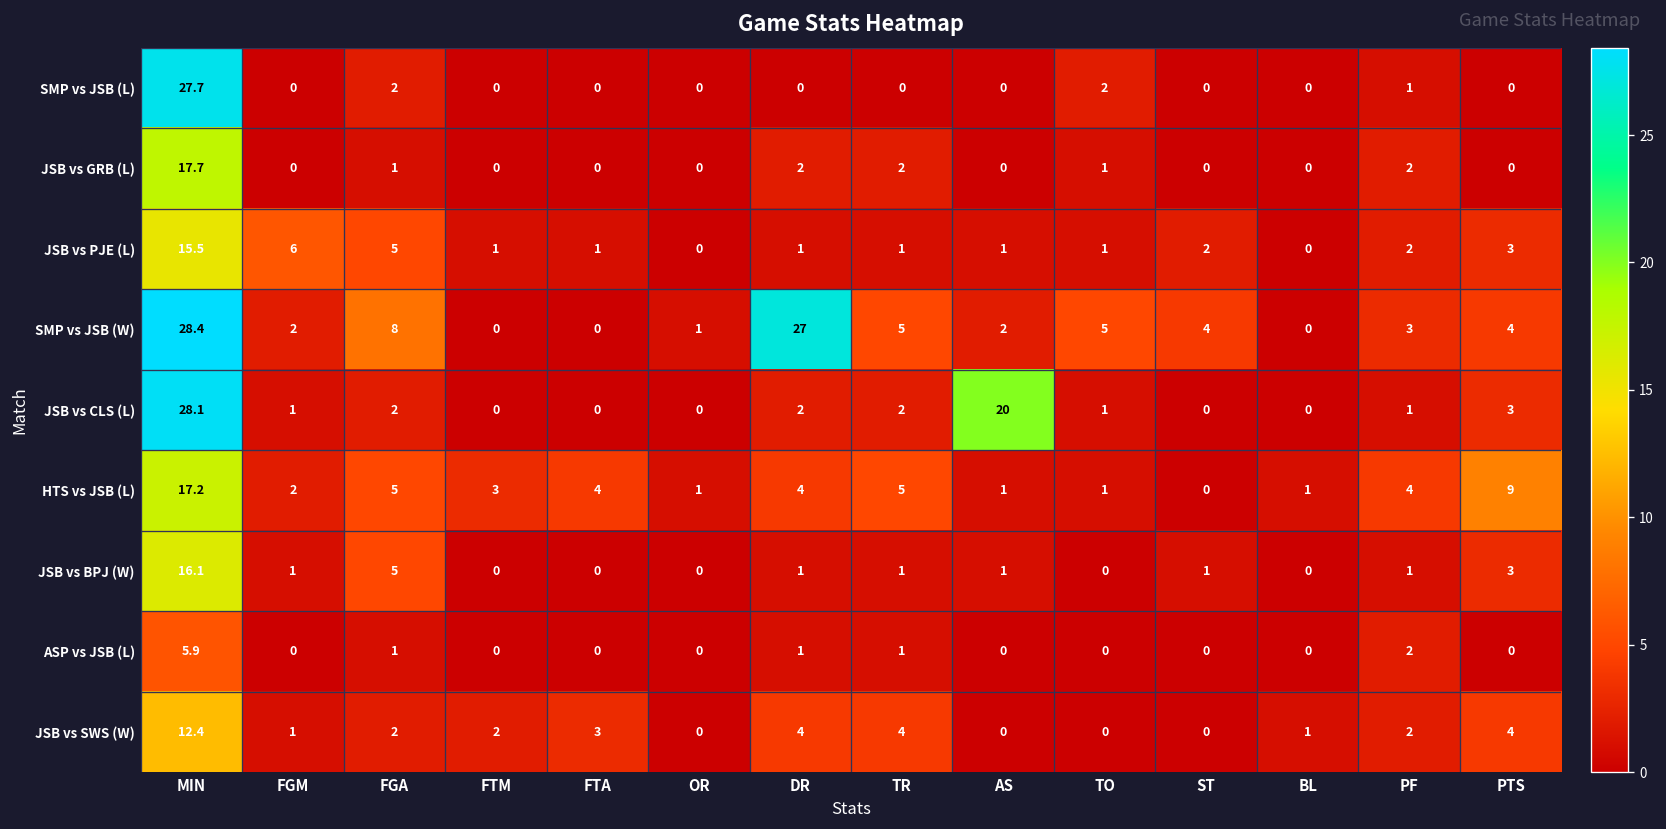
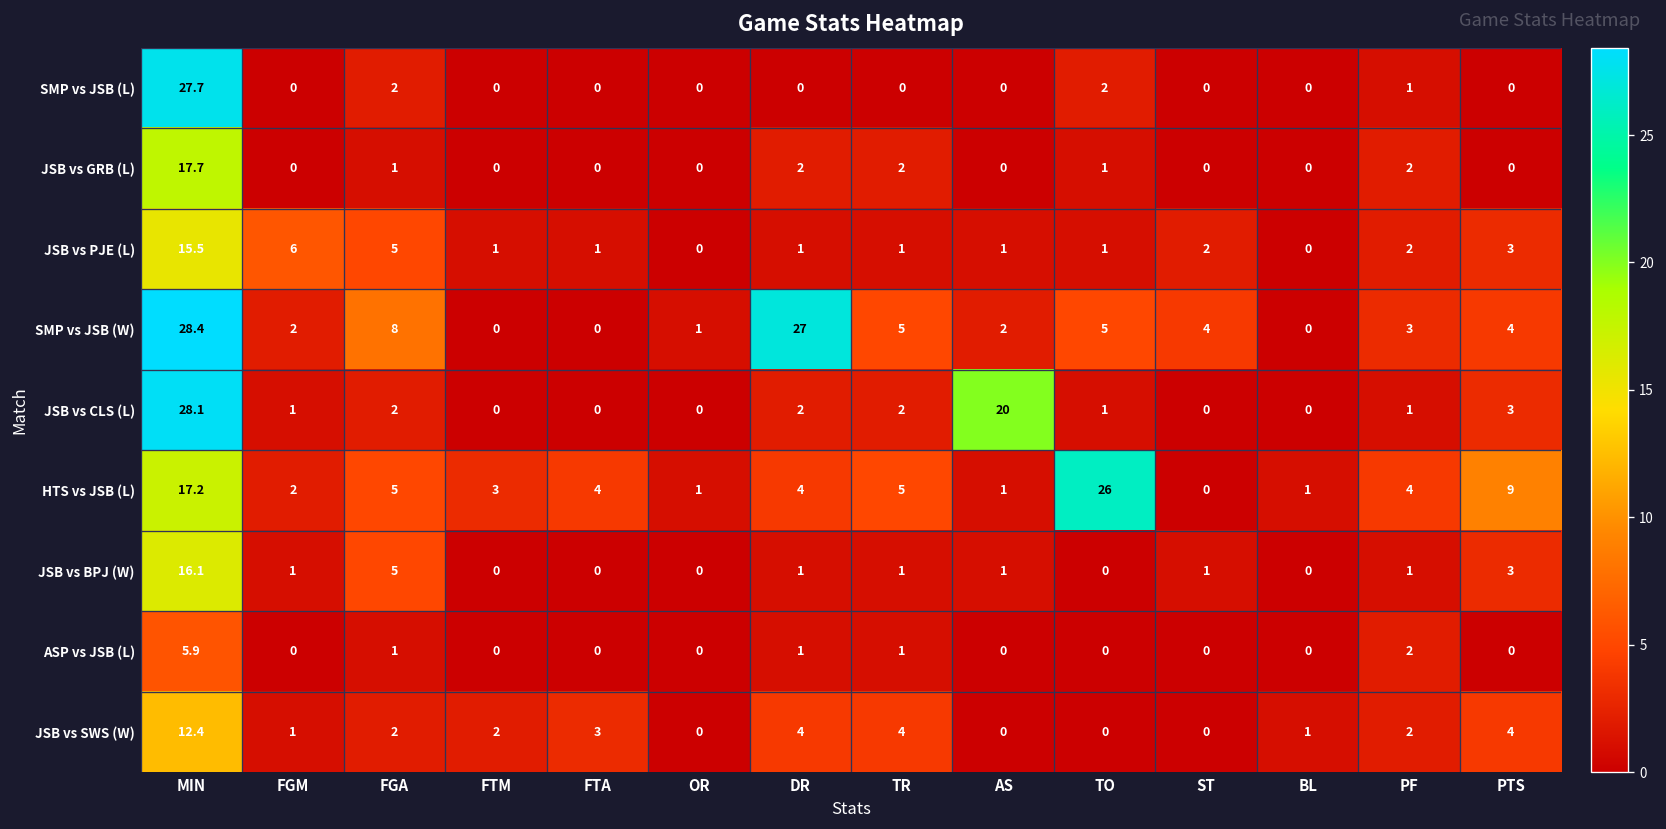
  {
    "SMP vs JSB (L)": {
      "MIN": 27.7,
      "FGM": 0,
      "FGA": 2,
      "FTM": 0,
      "FTA": 0,
      "OR": 0,
      "DR": 0,
      "TR": 0,
      "AS": 0,
      "TO": 2,
      "ST": 0,
      "BL": 0,
      "PF": 1,
      "PTS": 0
    },
    "JSB vs GRB (L)": {
      "MIN": 17.7,
      "FGM": 0,
      "FGA": 1,
      "FTM": 0,
      "FTA": 0,
      "OR": 0,
      "DR": 2,
      "TR": 2,
      "AS": 0,
      "TO": 1,
      "ST": 0,
      "BL": 0,
      "PF": 2,
      "PTS": 0
    },
    "JSB vs PJE (L)": {
      "MIN": 15.5,
      "FGM": 6,
      "FGA": 5,
      "FTM": 1,
      "FTA": 1,
      "OR": 0,
      "DR": 1,
      "TR": 1,
      "AS": 1,
      "TO": 1,
      "ST": 2,
      "BL": 0,
      "PF": 2,
      "PTS": 3
    },
    "SMP vs JSB (W)": {
      "MIN": 28.4,
      "FGM": 2,
      "FGA": 8,
      "FTM": 0,
      "FTA": 0,
      "OR": 1,
      "DR": 27,
      "TR": 5,
      "AS": 2,
      "TO": 5,
      "ST": 4,
      "BL": 0,
      "PF": 3,
      "PTS": 4
    },
    "JSB vs CLS (L)": {
      "MIN": 28.1,
      "FGM": 1,
      "FGA": 2,
      "FTM": 0,
      "FTA": 0,
      "OR": 0,
      "DR": 2,
      "TR": 2,
      "AS": 20,
      "TO": 1,
      "ST": 0,
      "BL": 0,
      "PF": 1,
      "PTS": 3
    },
    "HTS vs JSB (L)": {
      "MIN": 17.2,
      "FGM": 2,
      "FGA": 5,
      "FTM": 3,
      "FTA": 4,
      "OR": 1,
      "DR": 4,
      "TR": 5,
      "AS": 1,
-     "TO": 1,
+     "TO": 26,
      "ST": 0,
      "BL": 1,
      "PF": 4,
      "PTS": 9
    },
    "JSB vs BPJ (W)": {
      "MIN": 16.1,
      "FGM": 1,
      "FGA": 5,
      "FTM": 0,
      "FTA": 0,
      "OR": 0,
      "DR": 1,
      "TR": 1,
      "AS": 1,
      "TO": 0,
      "ST": 1,
      "BL": 0,
      "PF": 1,
      "PTS": 3
    },
    "ASP vs JSB (L)": {
      "MIN": 5.9,
      "FGM": 0,
      "FGA": 1,
      "FTM": 0,
      "FTA": 0,
      "OR": 0,
      "DR": 1,
      "TR": 1,
      "AS": 0,
      "TO": 0,
      "ST": 0,
      "BL": 0,
      "PF": 2,
      "PTS": 0
    },
    "JSB vs SWS (W)": {
      "MIN": 12.4,
      "FGM": 1,
      "FGA": 2,
      "FTM": 2,
      "FTA": 3,
      "OR": 0,
      "DR": 4,
      "TR": 4,
      "AS": 0,
      "TO": 0,
      "ST": 0,
      "BL": 1,
      "PF": 2,
      "PTS": 4
    }
  }
